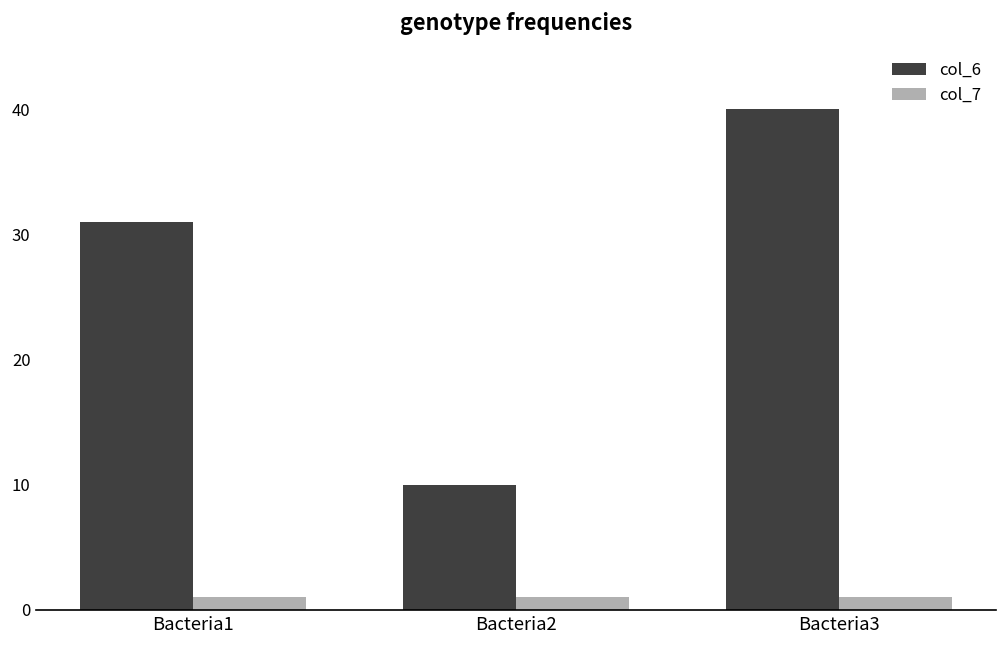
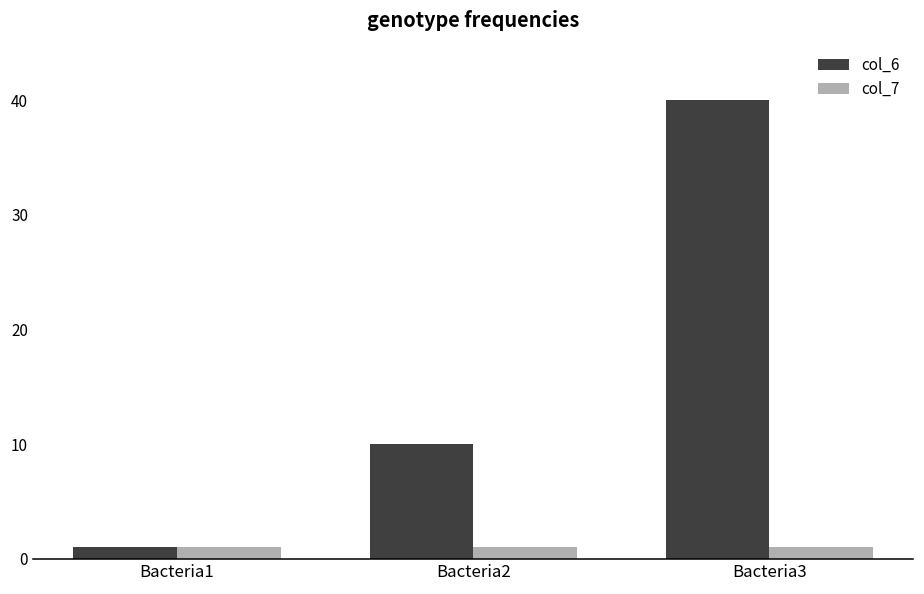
  {
    "col_6": {
-     "Bacteria1": 31,
+     "Bacteria1": 1,
      "Bacteria2": 10,
      "Bacteria3": 40
    },
    "col_7": {
      "Bacteria1": 1,
      "Bacteria2": 1,
      "Bacteria3": 1
    }
  }
